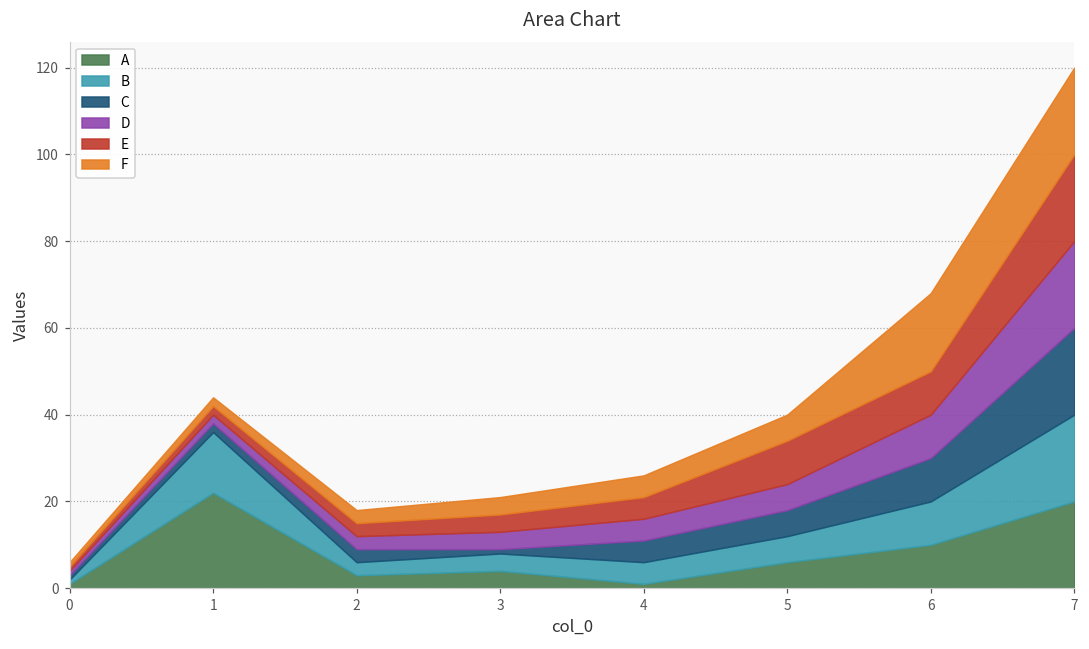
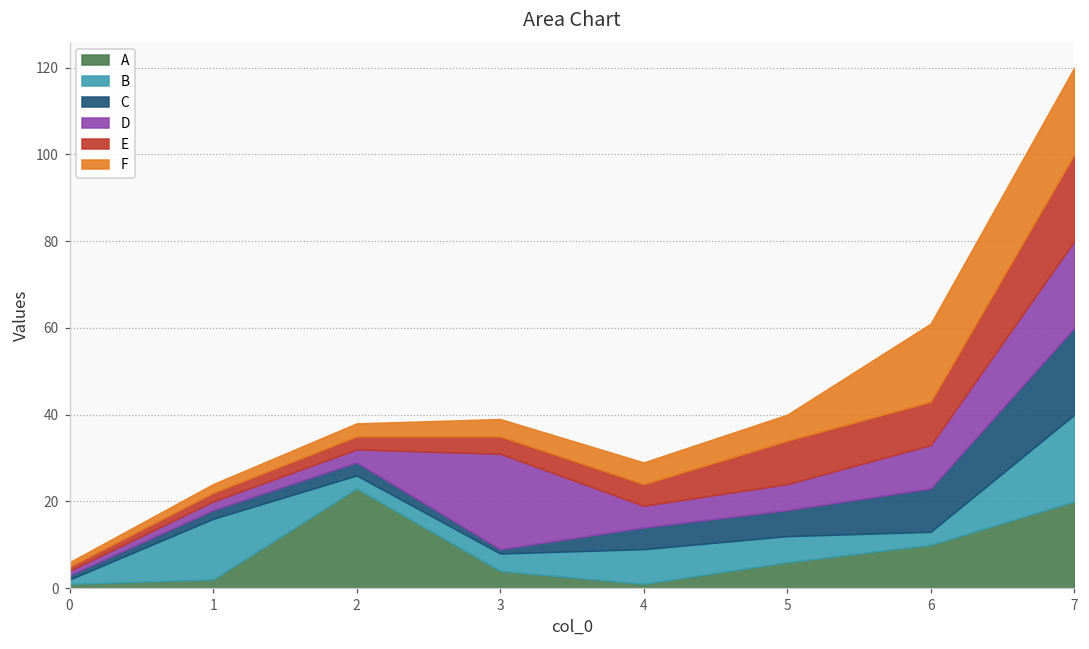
  {
    "A": {
      "0": 1,
-     "1": 22,
-     "2": 3,
+     "1": 2,
+     "2": 23,
      "3": 4,
      "4": 1,
      "5": 6,
      "6": 10,
      "7": 20
    },
    "B": {
      "0": 1,
      "1": 14,
      "2": 3,
      "3": 4,
-     "4": 5,
+     "4": 8,
      "5": 6,
-     "6": 10,
+     "6": 3,
      "7": 20
    },
    "C": {
      "0": 1,
      "1": 2,
      "2": 3,
      "3": 1,
      "4": 5,
      "5": 6,
      "6": 10,
      "7": 20
    },
    "D": {
      "0": 1,
      "1": 2,
      "2": 3,
-     "3": 4,
+     "3": 22,
      "4": 5,
      "5": 6,
      "6": 10,
      "7": 20
    },
    "E": {
      "0": 1,
      "1": 2,
      "2": 3,
      "3": 4,
      "4": 5,
      "5": 10,
      "6": 10,
      "7": 20
    },
    "F": {
      "0": 1,
      "1": 2,
      "2": 3,
      "3": 4,
      "4": 5,
      "5": 6,
      "6": 18,
      "7": 20
    }
  }
